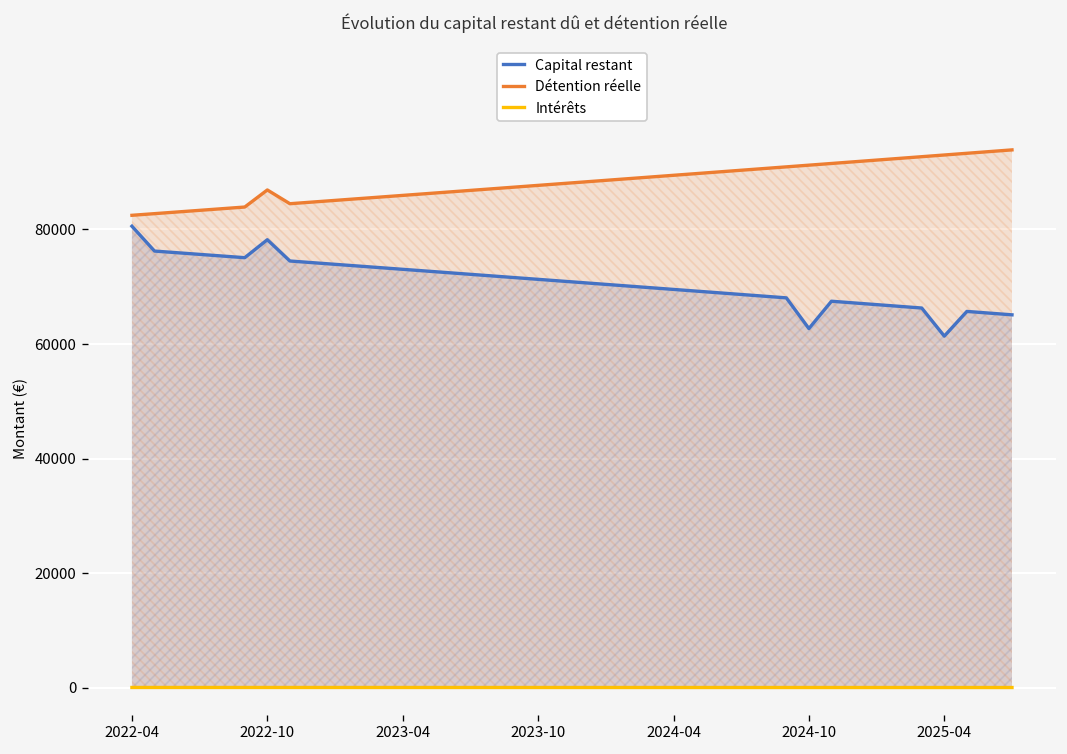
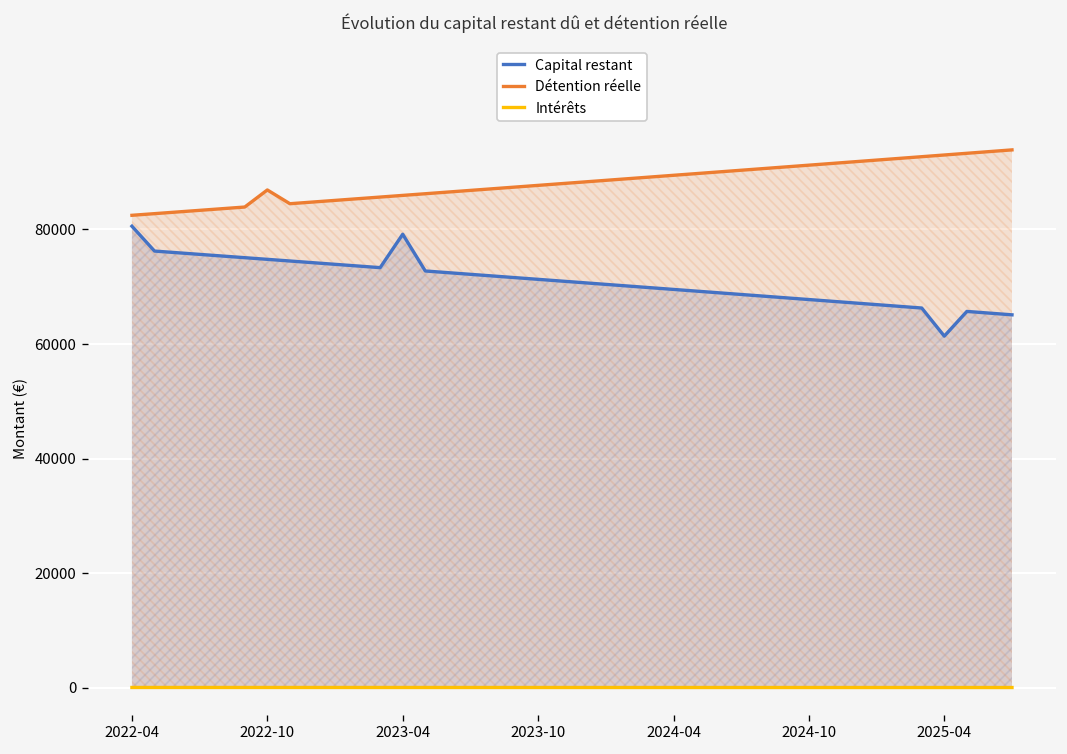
  {
    "Capital restant": {
      "2022-04": 81000,
-     "2022-10": 78000,
-     "2023-04": 73000,
+     "2022-10": 75000,
+     "2023-04": 79000,
      "2023-10": 71000,
      "2024-04": 70000,
-     "2024-10": 63000,
+     "2024-10": 68000,
      "2025-04": 61000
    },
    "Détention réelle": {
      "2022-04": 82000,
      "2022-10": 87000,
      "2023-04": 86000,
      "2023-10": 88000,
      "2024-04": 89000,
      "2024-10": 91000,
      "2025-04": 93000
    },
    "Intérêts": {
      "2022-04": 0,
      "2022-10": 0,
      "2023-04": 0,
      "2023-10": 0,
      "2024-04": 0,
      "2024-10": 0,
      "2025-04": 0
    }
  }
